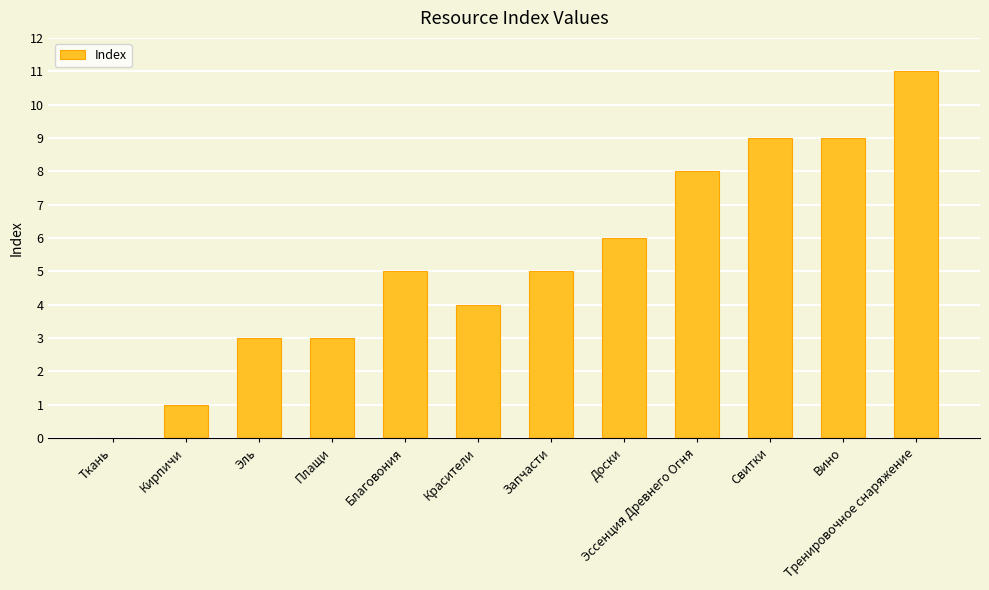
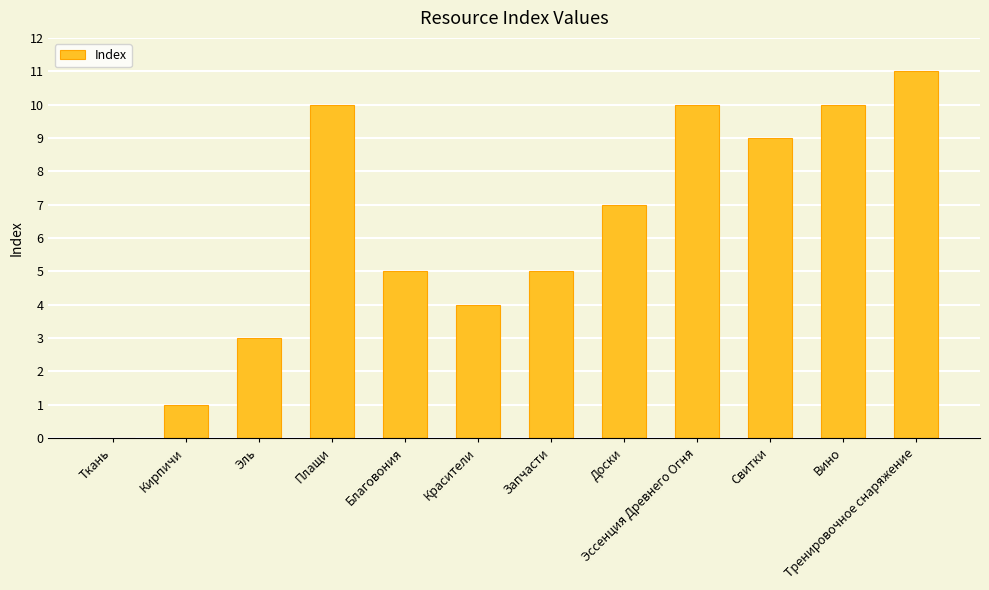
  {
    "Ткань": 0,
    "Кирпичи": 1,
    "Эль": 3,
-   "Плащи": 3,
+   "Плащи": 10,
    "Благовония": 5,
    "Красители": 4,
    "Запчасти": 5,
-   "Доски": 6,
-   "Эссенция Древнего Огня": 8,
+   "Доски": 7,
+   "Эссенция Древнего Огня": 10,
    "Свитки": 9,
-   "Вино": 9,
+   "Вино": 10,
    "Тренировочное снаряжение": 11
  }
